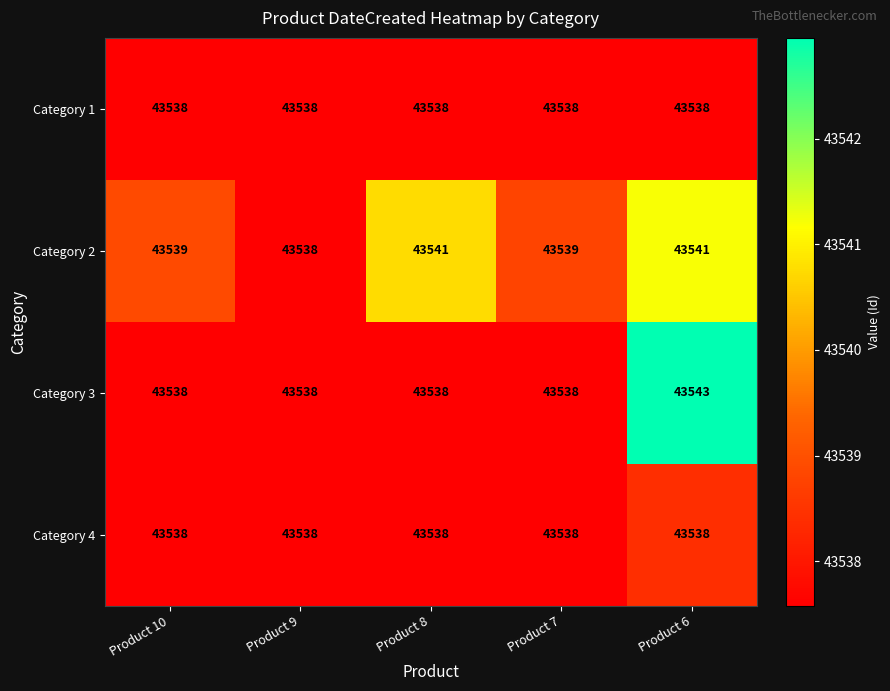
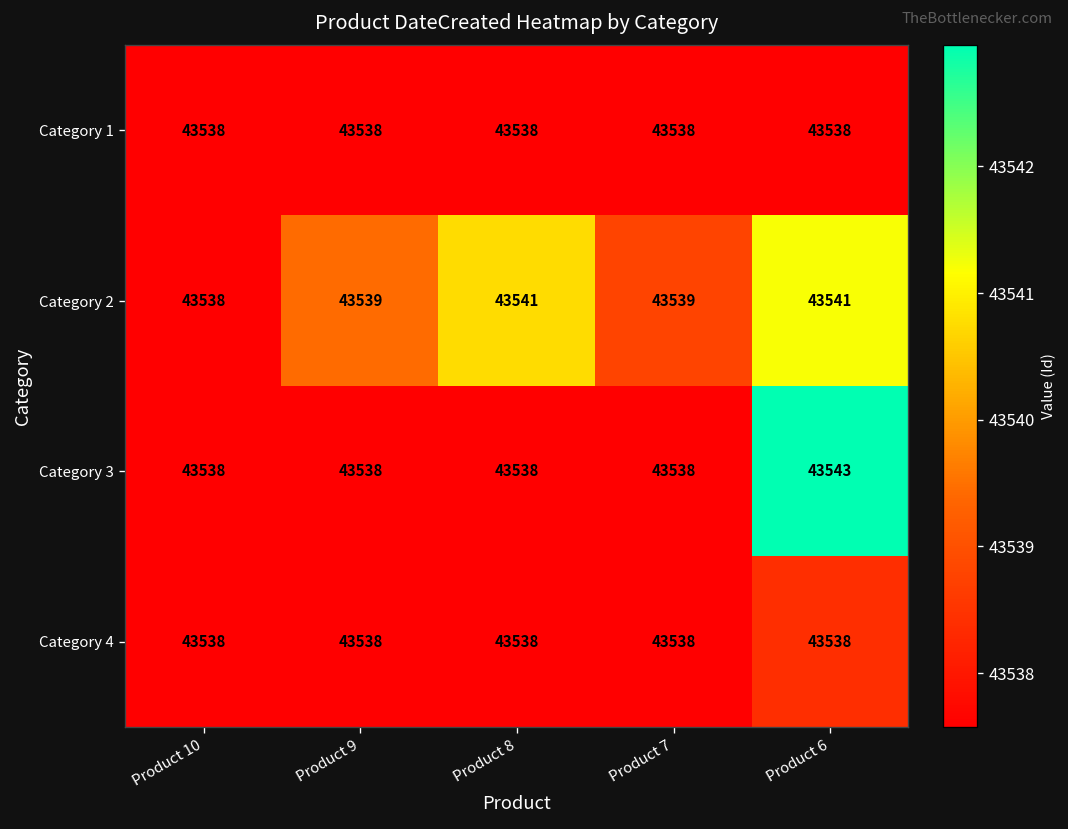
  {
    "Category 1": {
      "Product 10": 43538,
      "Product 9": 43538,
      "Product 8": 43538,
      "Product 7": 43538,
      "Product 6": 43538
    },
    "Category 2": {
-     "Product 10": 43539,
-     "Product 9": 43538,
+     "Product 10": 43538,
+     "Product 9": 43539,
      "Product 8": 43541,
      "Product 7": 43539,
      "Product 6": 43541
    },
    "Category 3": {
      "Product 10": 43538,
      "Product 9": 43538,
      "Product 8": 43538,
      "Product 7": 43538,
      "Product 6": 43543
    },
    "Category 4": {
      "Product 10": 43538,
      "Product 9": 43538,
      "Product 8": 43538,
      "Product 7": 43538,
      "Product 6": 43538
    }
  }
